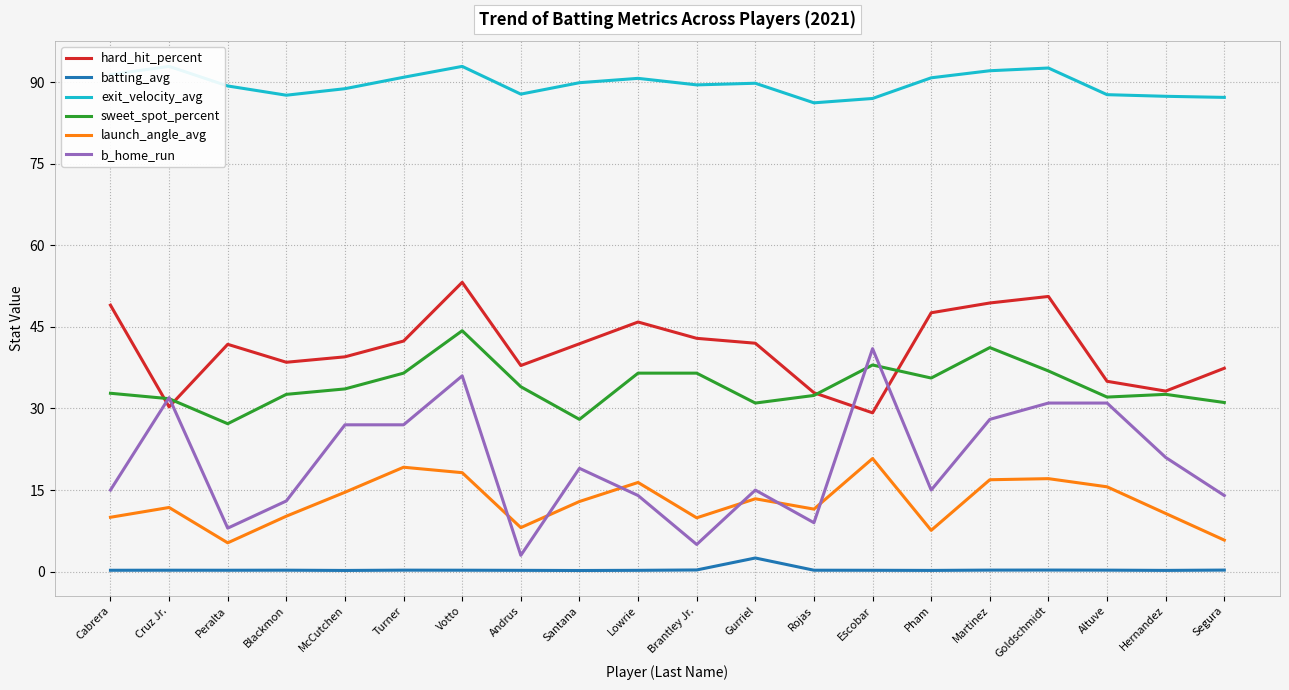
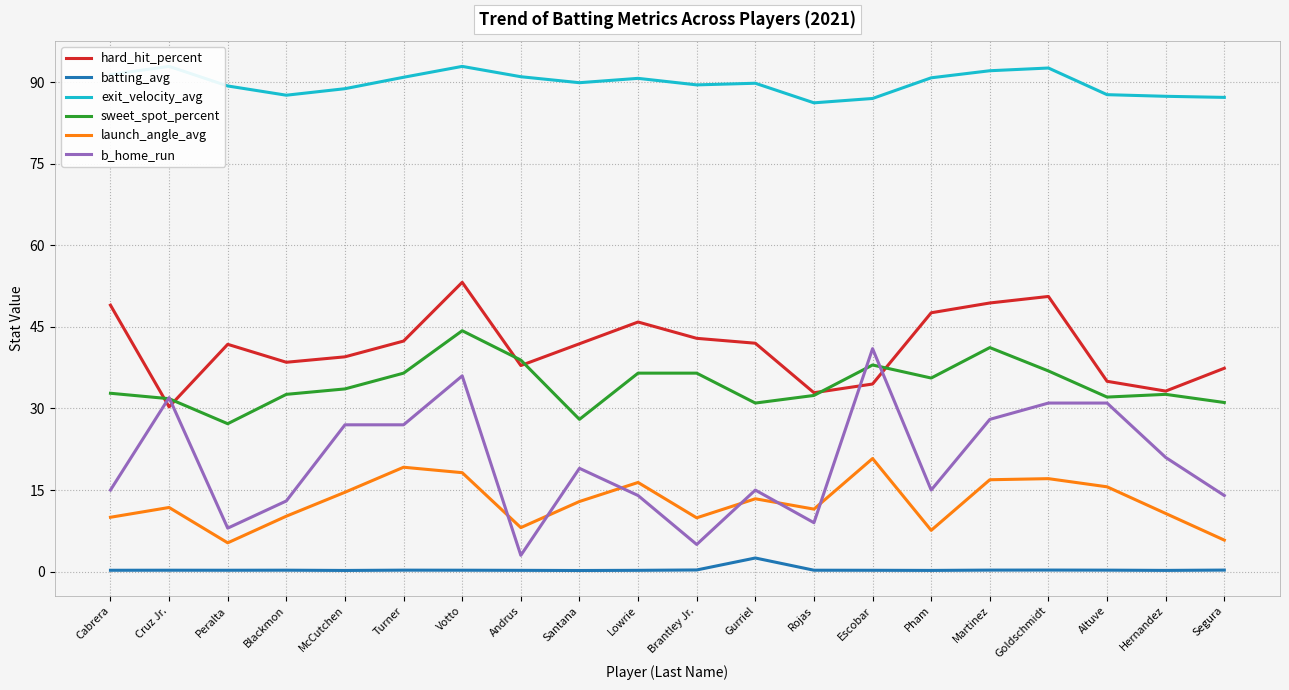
  {
    "hard_hit_percent": {
      "Cabrera": 49,
      "Cruz Jr.": 30,
      "Peralta": 42,
      "Blackmon": 39,
      "McCutchen": 40,
      "Turner": 42,
      "Votto": 53,
      "Andrus": 38,
      "Santana": 42,
      "Lowrie": 46,
      "Brantley Jr.": 43,
      "Gurriel": 42,
      "Rojas": 33,
-     "Escobar": 29,
+     "Escobar": 35,
      "Pham": 48,
      "Martinez": 49,
      "Goldschmidt": 51,
      "Altuve": 35,
      "Hernandez": 33,
      "Segura": 37
    },
    "batting_avg": {
      "Cabrera": 0,
      "Cruz Jr.": 0,
      "Peralta": 0,
      "Blackmon": 0,
      "McCutchen": 0,
      "Turner": 0,
      "Votto": 0,
      "Andrus": 0,
      "Santana": 0,
      "Lowrie": 0,
      "Brantley Jr.": 0,
      "Gurriel": 3,
      "Rojas": 0,
      "Escobar": 0,
      "Pham": 0,
      "Martinez": 0,
      "Goldschmidt": 0,
      "Altuve": 0,
      "Hernandez": 0,
      "Segura": 0
    },
    "exit_velocity_avg": {
      "Peralta": 89,
      "Blackmon": 88,
      "McCutchen": 89,
      "Turner": 91,
      "Votto": 93,
-     "Andrus": 88,
+     "Andrus": 91,
      "Santana": 90,
      "Lowrie": 91,
      "Brantley Jr.": 90,
      "Gurriel": 90,
      "Rojas": 86,
      "Escobar": 87,
      "Pham": 91,
      "Martinez": 92,
      "Goldschmidt": 93,
      "Altuve": 88,
      "Hernandez": 87,
      "Segura": 87
    },
    "sweet_spot_percent": {
      "Cabrera": 33,
      "Peralta": 27,
      "Blackmon": 33,
      "McCutchen": 34,
      "Turner": 37,
      "Votto": 44,
-     "Andrus": 34,
+     "Andrus": 39,
      "Santana": 28,
      "Lowrie": 37,
      "Brantley Jr.": 37,
      "Gurriel": 31,
      "Rojas": 32,
      "Escobar": 38,
      "Pham": 36,
      "Martinez": 41,
      "Goldschmidt": 37,
      "Altuve": 32,
      "Hernandez": 33,
      "Segura": 31
    },
    "launch_angle_avg": {
      "Cabrera": 10,
      "Cruz Jr.": 12,
      "Peralta": 5,
      "Blackmon": 10,
      "McCutchen": 15,
      "Turner": 19,
      "Votto": 18,
      "Andrus": 8,
      "Santana": 13,
      "Lowrie": 16,
      "Brantley Jr.": 10,
      "Gurriel": 13,
      "Rojas": 12,
      "Escobar": 21,
      "Pham": 8,
      "Martinez": 17,
      "Goldschmidt": 17,
      "Altuve": 16,
      "Hernandez": 11,
      "Segura": 6
    },
    "b_home_run": {
      "Cabrera": 15,
      "Peralta": 8,
      "Blackmon": 13,
      "McCutchen": 27,
      "Turner": 27,
      "Votto": 36,
      "Andrus": 3,
      "Santana": 19,
      "Lowrie": 14,
      "Brantley Jr.": 5,
      "Gurriel": 15,
      "Rojas": 9,
      "Escobar": 41,
      "Pham": 15,
      "Martinez": 28,
      "Goldschmidt": 31,
      "Altuve": 31,
      "Hernandez": 21,
      "Segura": 14
    }
  }
